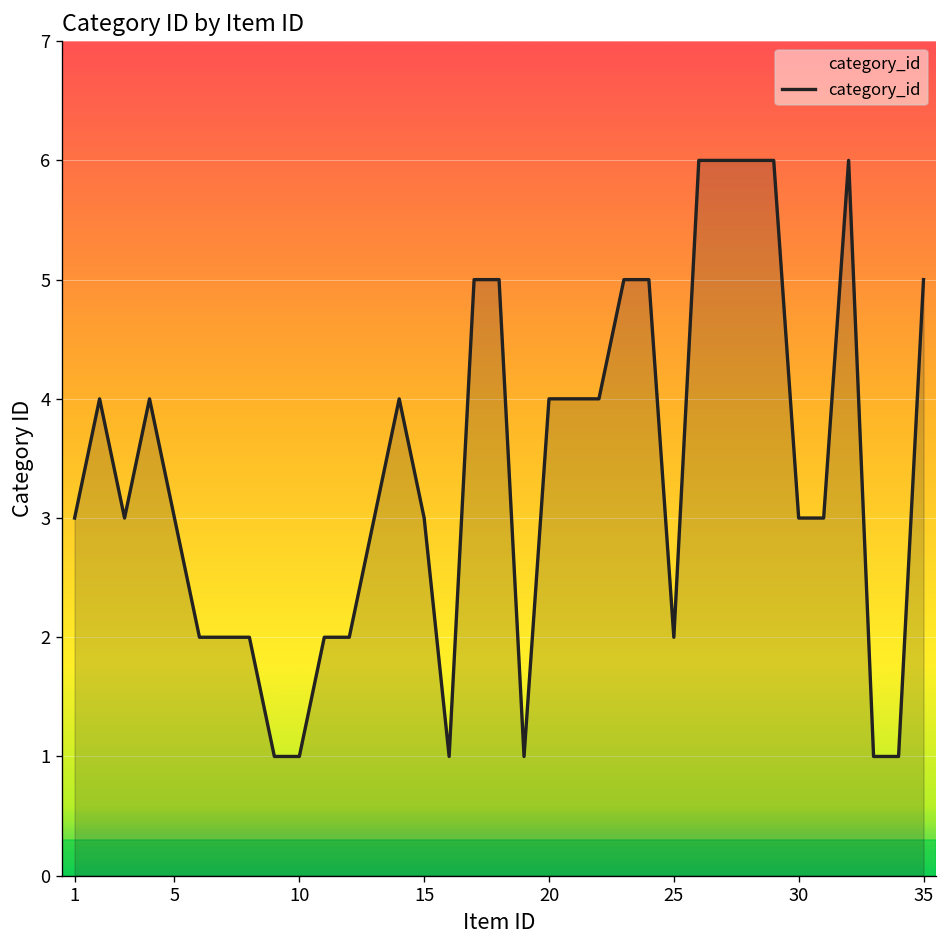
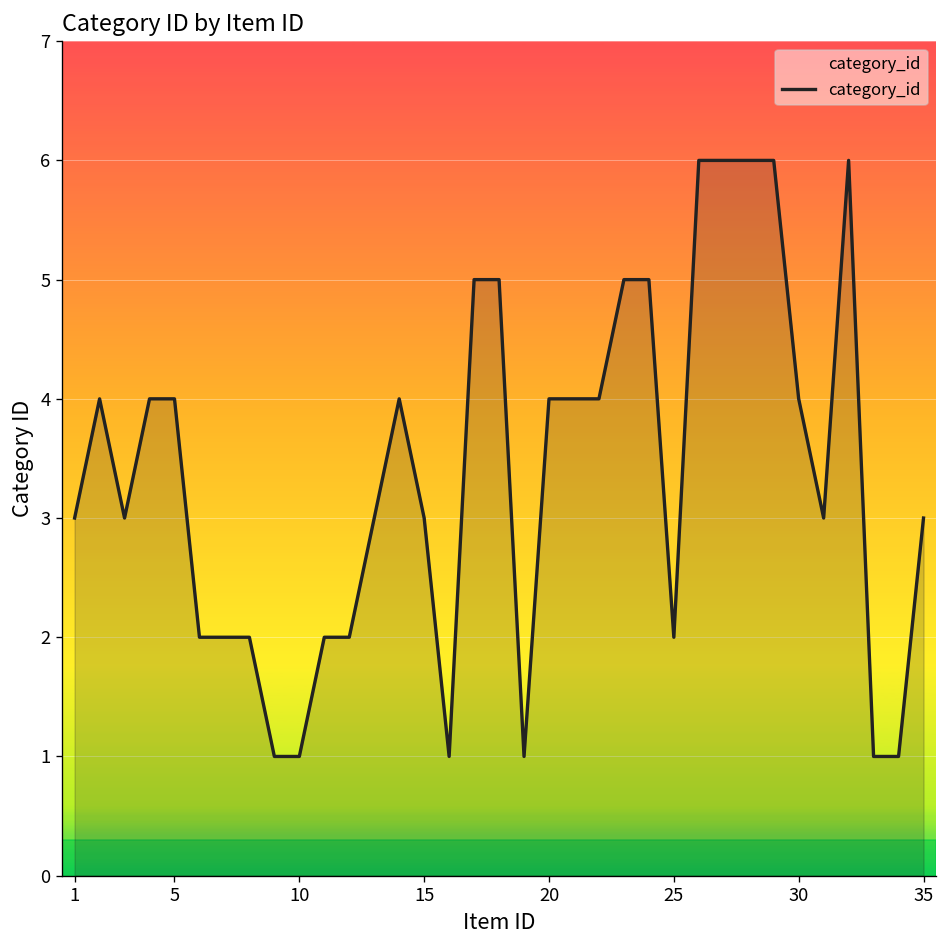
  {
    "1": 3,
-   "5": 3,
+   "5": 4,
    "10": 1,
    "15": 3,
    "20": 4,
    "25": 2,
-   "30": 3,
-   "35": 5
+   "30": 4,
+   "35": 3
  }
